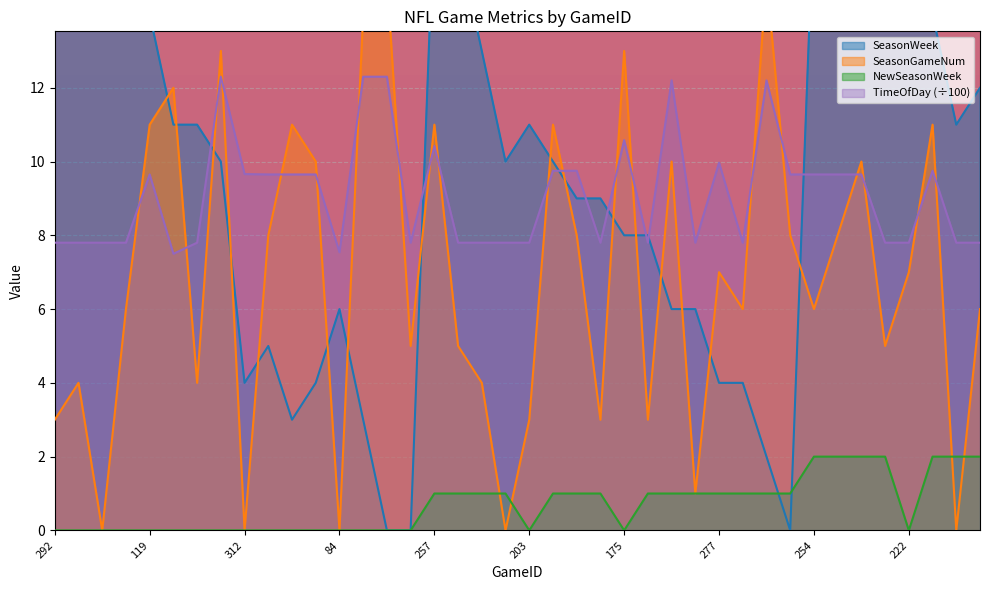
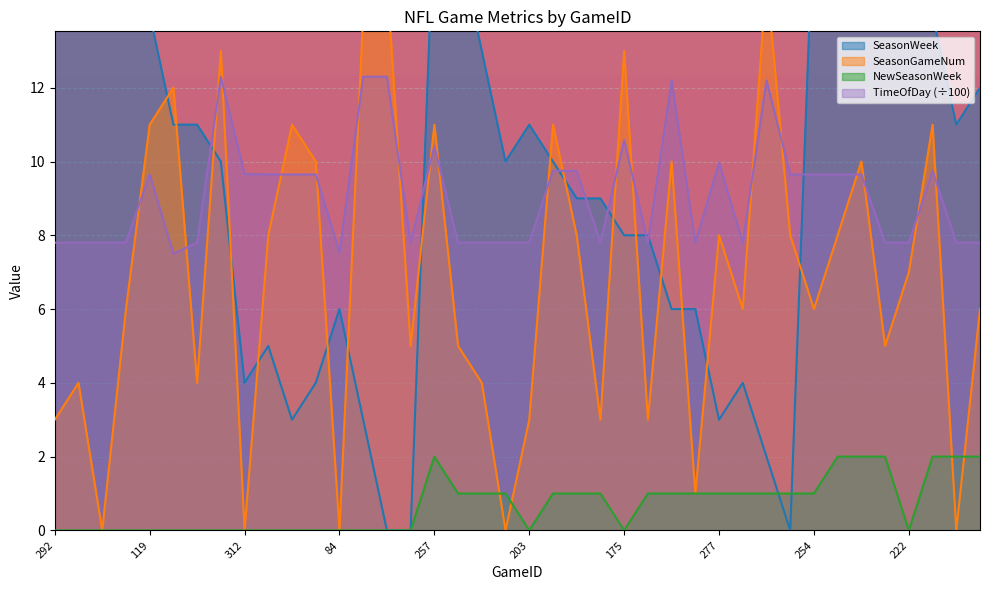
  {
    "SeasonWeek": {
      "312": 4,
      "84": 6,
      "203": 11,
      "175": 8,
-     "277": 4
+     "277": 3
    },
    "SeasonGameNum": {
      "292": 3,
      "119": 11,
      "257": 11,
      "203": 3,
      "175": 13,
-     "277": 7,
+     "277": 8,
      "254": 6,
      "222": 7
    },
    "NewSeasonWeek": {
      "292": 0,
      "119": 0,
-     "257": 1,
+     "257": 2,
      "203": 0,
      "175": 0,
      "277": 1,
-     "254": 2,
+     "254": 1,
      "222": 0
    },
    "TimeOfDay (÷100)": {
      "292": 7.8,
      "119": 9.7,
      "312": 9.7,
      "84": 7.5,
      "257": 10.4,
      "203": 7.8,
      "175": 10.6,
      "277": 10,
      "254": 9.7,
      "222": 7.8
    }
  }
